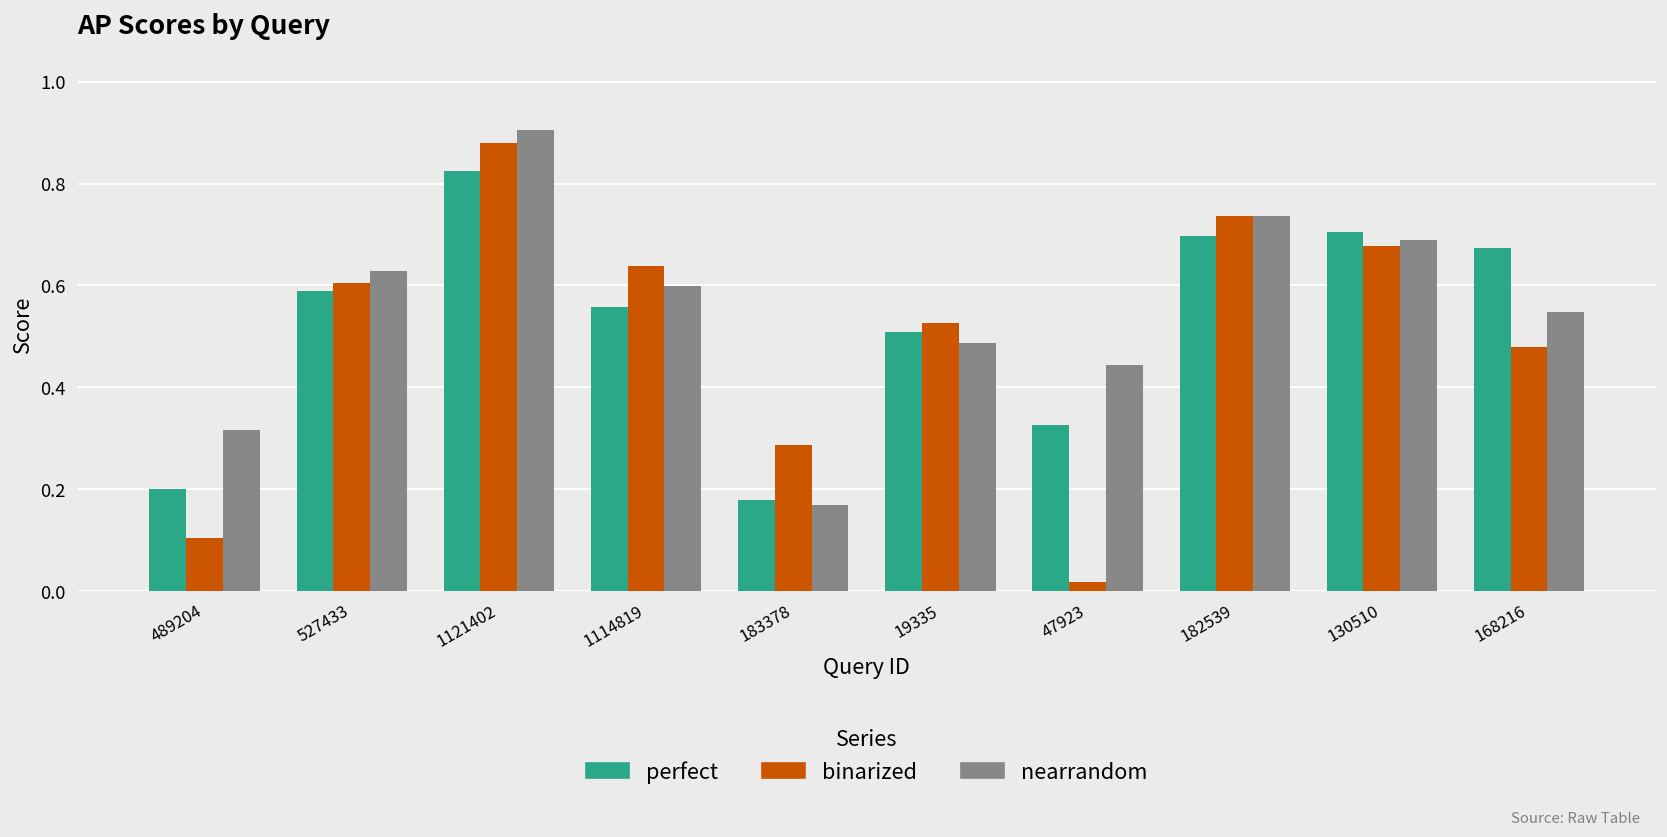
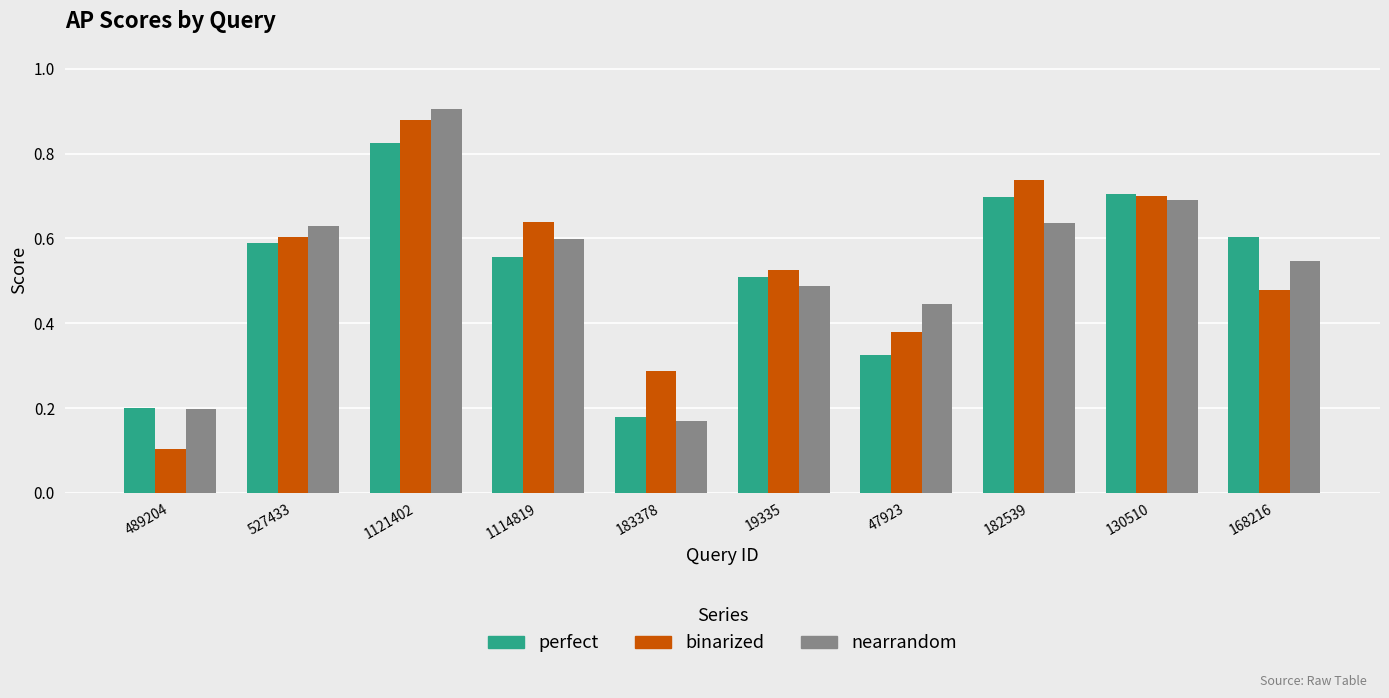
  {
    "perfect": {
      "489204": 0.20,
      "527433": 0.59,
      "1121402": 0.82,
      "1114819": 0.56,
      "183378": 0.18,
      "19335": 0.51,
      "47923": 0.33,
      "182539": 0.70,
      "130510": 0.70,
-     "168216": 0.67
+     "168216": 0.60
    },
    "binarized": {
      "489204": 0.10,
      "527433": 0.60,
      "1121402": 0.88,
      "1114819": 0.64,
      "183378": 0.29,
      "19335": 0.53,
-     "47923": 0.02,
+     "47923": 0.38,
      "182539": 0.74,
-     "130510": 0.68,
+     "130510": 0.70,
      "168216": 0.48
    },
    "nearrandom": {
-     "489204": 0.32,
+     "489204": 0.20,
      "527433": 0.63,
      "1121402": 0.90,
      "1114819": 0.60,
      "183378": 0.17,
      "19335": 0.49,
      "47923": 0.44,
-     "182539": 0.74,
+     "182539": 0.64,
      "130510": 0.69,
      "168216": 0.55
    }
  }
